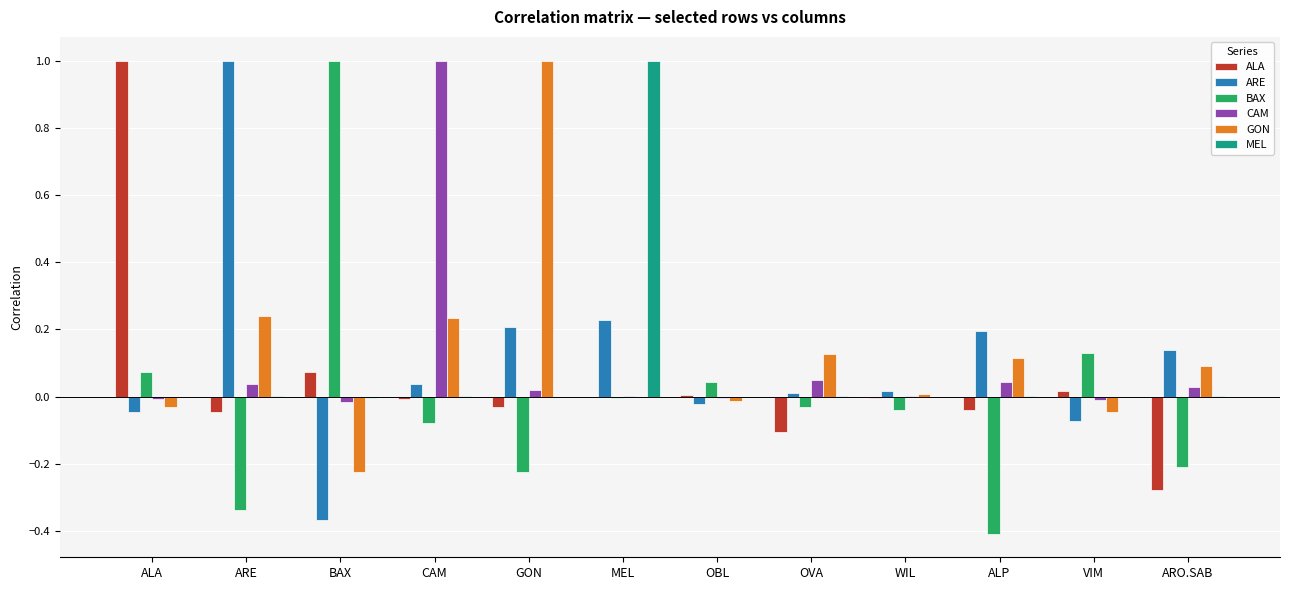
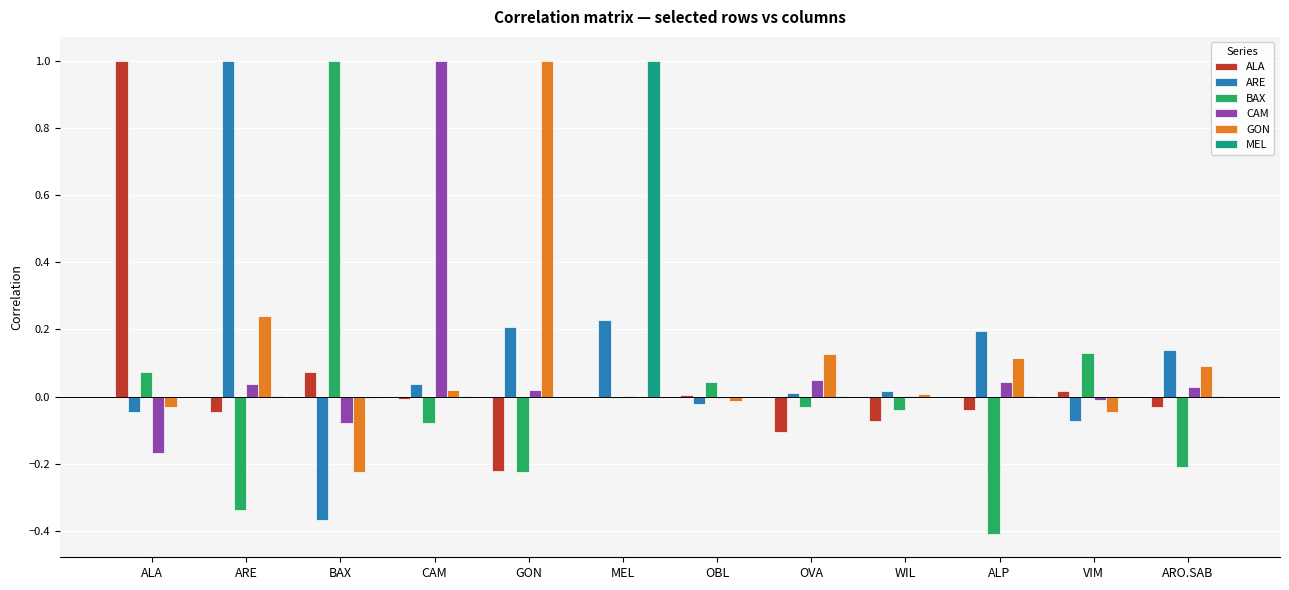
  {
    "ALA": {
      "ALA": 1.00,
      "ARE": -0.05,
      "BAX": 0.07,
-     "GON": -0.03,
+     "GON": -0.22,
      "OVA": -0.11,
-     "WIL": 0.00,
+     "WIL": -0.07,
      "ALP": -0.04,
      "VIM": 0.02,
-     "ARO.SAB": -0.28
+     "ARO.SAB": -0.03
    },
    "ARE": {
      "ALA": -0.05,
      "ARE": 1.00,
      "BAX": -0.37,
      "CAM": 0.04,
      "GON": 0.21,
      "MEL": 0.23,
      "OBL": -0.02,
      "OVA": 0.01,
      "WIL": 0.02,
      "ALP": 0.19,
      "VIM": -0.07,
      "ARO.SAB": 0.14
    },
    "CAM": {
-     "ALA": -0.01,
+     "ALA": -0.17,
      "ARE": 0.04,
-     "BAX": -0.02,
+     "BAX": -0.08,
      "CAM": 1.00,
      "GON": 0.02,
      "OVA": 0.05,
      "ALP": 0.04,
      "VIM": -0.01,
      "ARO.SAB": 0.03
    },
    "GON": {
      "ALA": -0.03,
      "ARE": 0.24,
      "BAX": -0.22,
-     "CAM": 0.23,
+     "CAM": 0.02,
      "GON": 1.00,
      "OBL": -0.01,
      "OVA": 0.13,
      "WIL": 0.01,
      "ALP": 0.12,
      "VIM": -0.05,
      "ARO.SAB": 0.09
    }
  }
